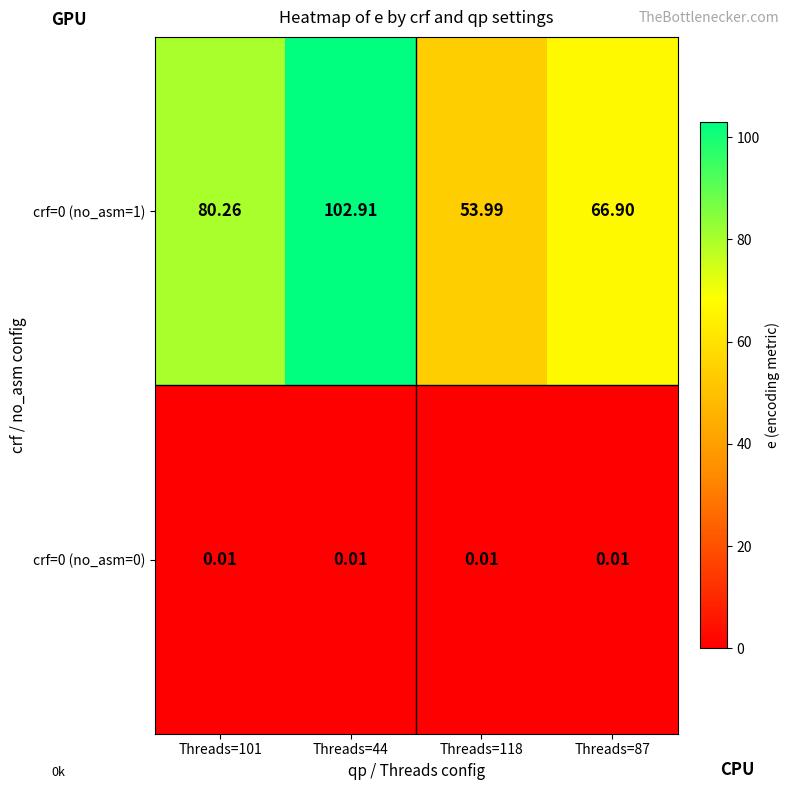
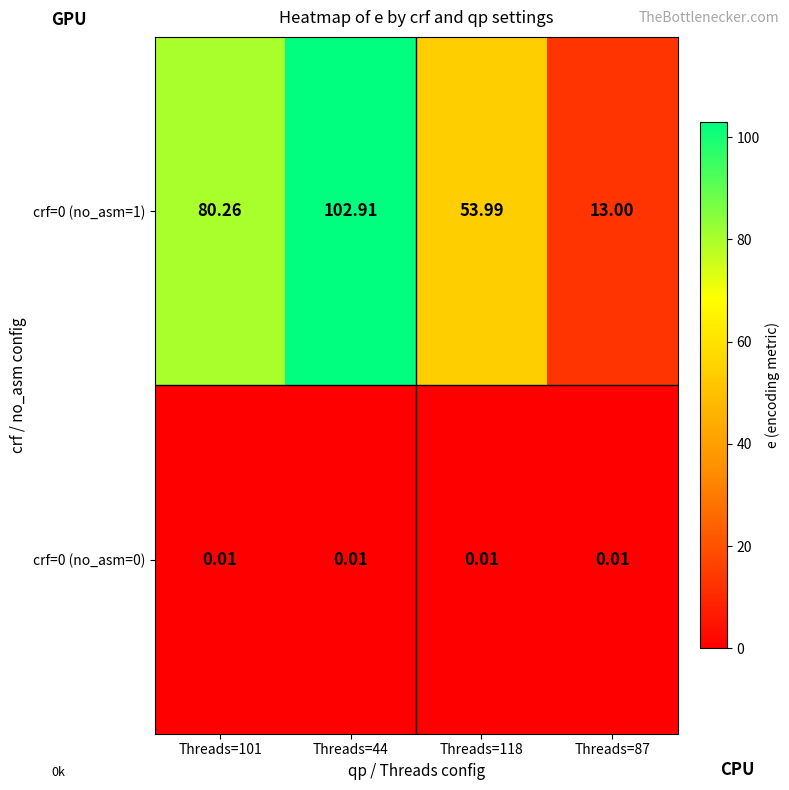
  {
    "crf=0 (no_asm=1)": {
      "Threads=101": 80.26,
      "Threads=44": 102.91,
      "Threads=118": 53.99,
-     "Threads=87": 66.90
+     "Threads=87": 13.00
    },
    "crf=0 (no_asm=0)": {
      "Threads=101": 0.01,
      "Threads=44": 0.01,
      "Threads=118": 0.01,
      "Threads=87": 0.01
    }
  }
